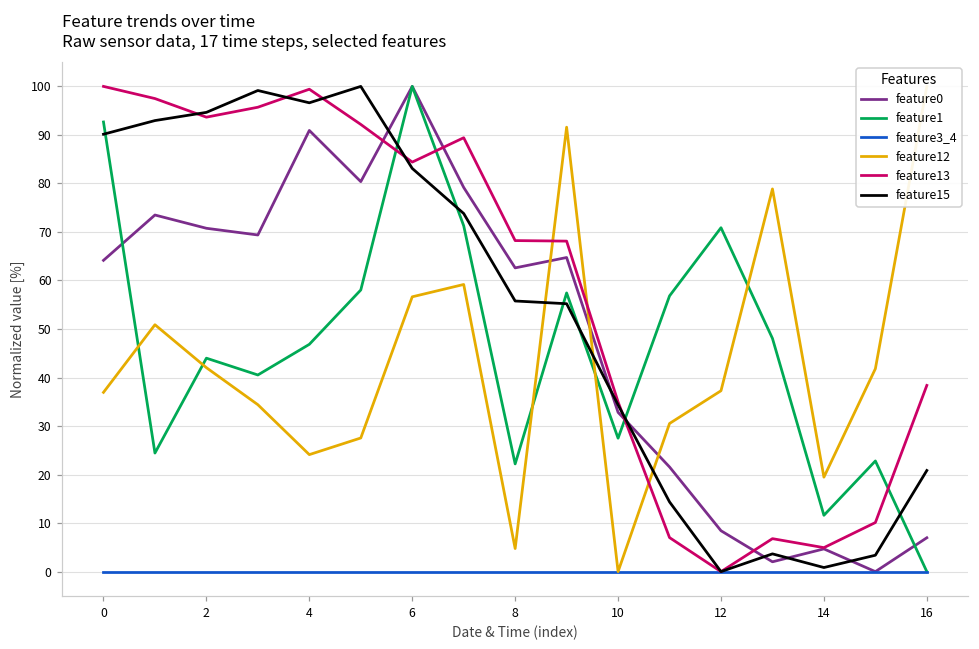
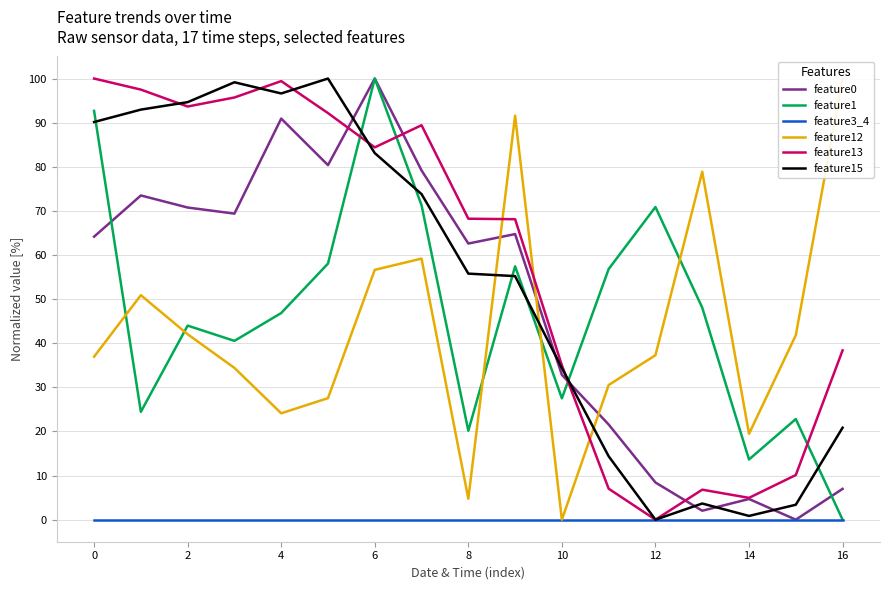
  {
    "feature0": {
      "0": 64,
      "2": 71,
      "4": 91,
      "8": 63,
      "10": 33,
      "12": 8,
      "16": 7
    },
    "feature1": {
      "0": 93,
      "2": 44,
      "4": 47,
-     "8": 22,
+     "8": 20,
      "10": 27,
      "12": 71,
-     "14": 12
+     "14": 14
    },
    "feature3_4": {
      "0": 0,
      "2": 0,
      "4": 0,
      "6": 0,
      "8": 0,
      "14": 0
    },
    "feature12": {
      "0": 37,
      "2": 42,
      "4": 24,
      "6": 57,
      "8": 5,
      "12": 37,
      "14": 19
    },
    "feature13": {
      "0": 100,
      "2": 94,
      "4": 99,
      "6": 84,
      "8": 68,
      "10": 35,
      "16": 38
    },
    "feature15": {
      "0": 90,
      "2": 95,
      "4": 97,
      "6": 83,
      "8": 56,
      "10": 34,
      "14": 1,
      "16": 21
    }
  }
